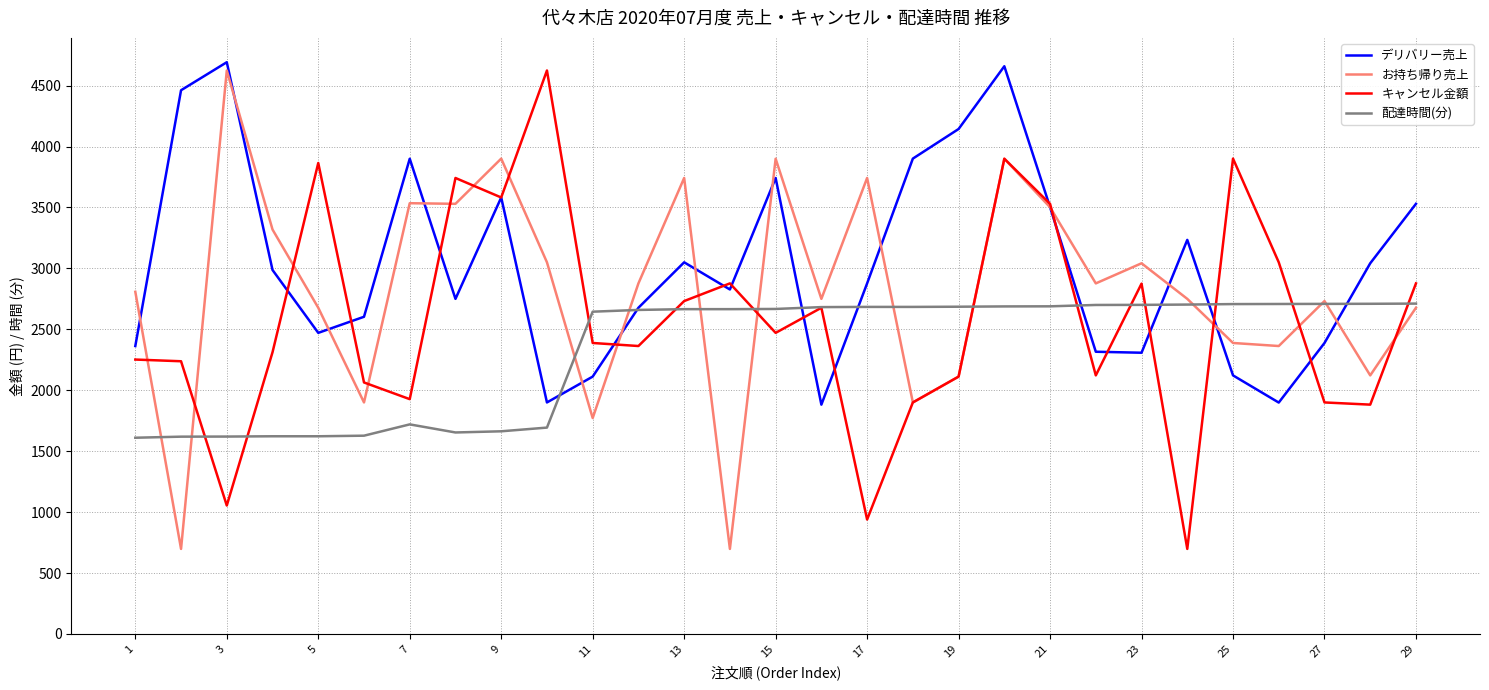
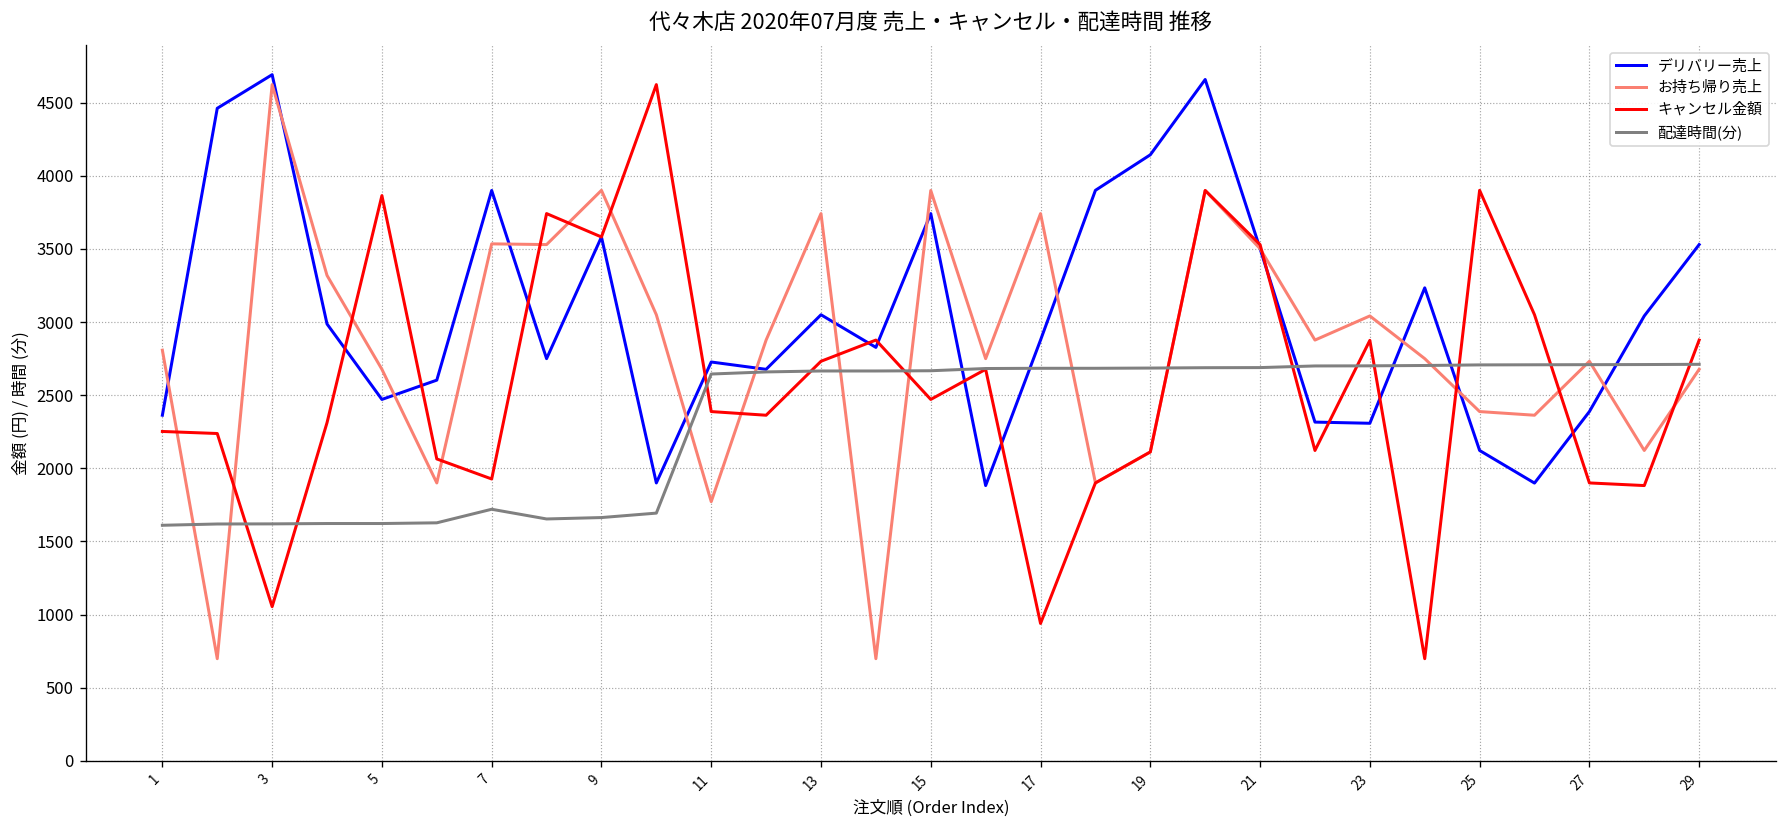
  {
    "デリバリー売上": {
      "1": 2360,
      "3": 4690,
      "5": 2470,
      "7": 3900,
-     "11": 2110,
+     "11": 2730,
      "13": 3050,
      "15": 3740,
      "17": 2880,
      "19": 4140,
      "23": 2310,
      "25": 2120,
      "27": 2390,
      "29": 3530
    },
    "お持ち帰り売上": {
      "1": 2810,
      "3": 4620,
      "5": 2680,
      "7": 3540,
      "9": 3900,
      "11": 1770,
      "13": 3740,
      "15": 3900,
      "17": 3740,
      "23": 3040,
      "25": 2390,
      "27": 2730,
      "29": 2680
    },
    "キャンセル金額": {
      "1": 2250,
      "3": 1050,
      "5": 3870,
      "7": 1930,
      "11": 2390,
      "13": 2730,
      "15": 2470,
      "17": 940,
      "21": 3530,
      "23": 2880,
      "25": 3900,
      "27": 1900,
      "29": 2880
    },
    "配達時間(分)": {
      "1": 1610,
      "3": 1620,
      "5": 1620,
      "7": 1720,
      "9": 1660,
      "11": 2640,
      "13": 2670,
      "15": 2670,
      "17": 2680,
      "19": 2690,
      "21": 2690,
      "23": 2700,
      "25": 2710,
      "27": 2710,
      "29": 2710
    }
  }
